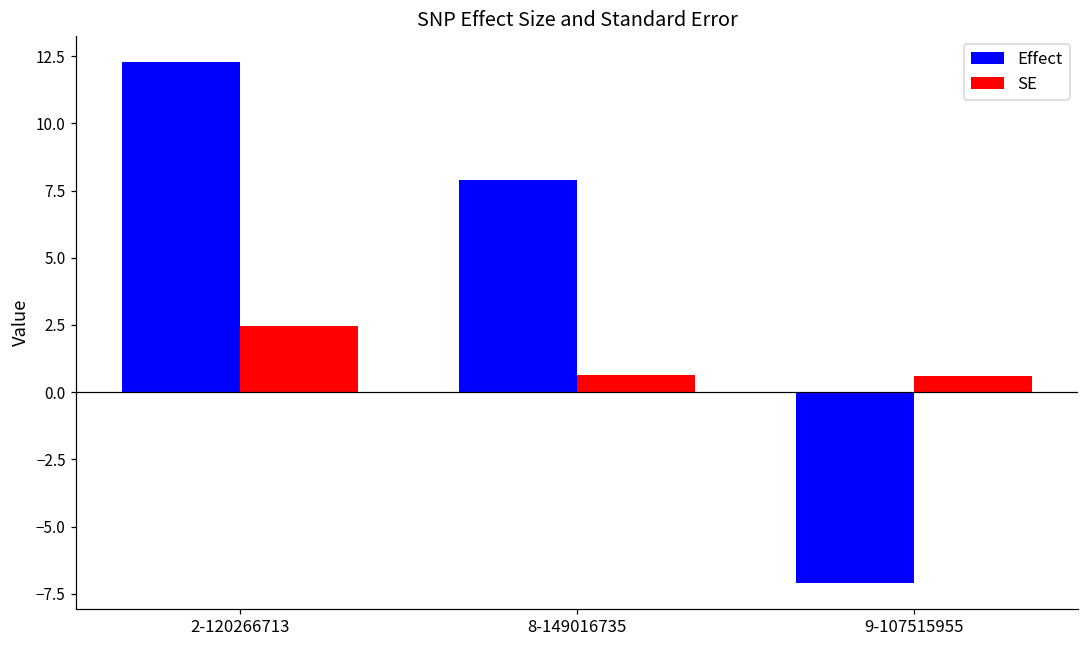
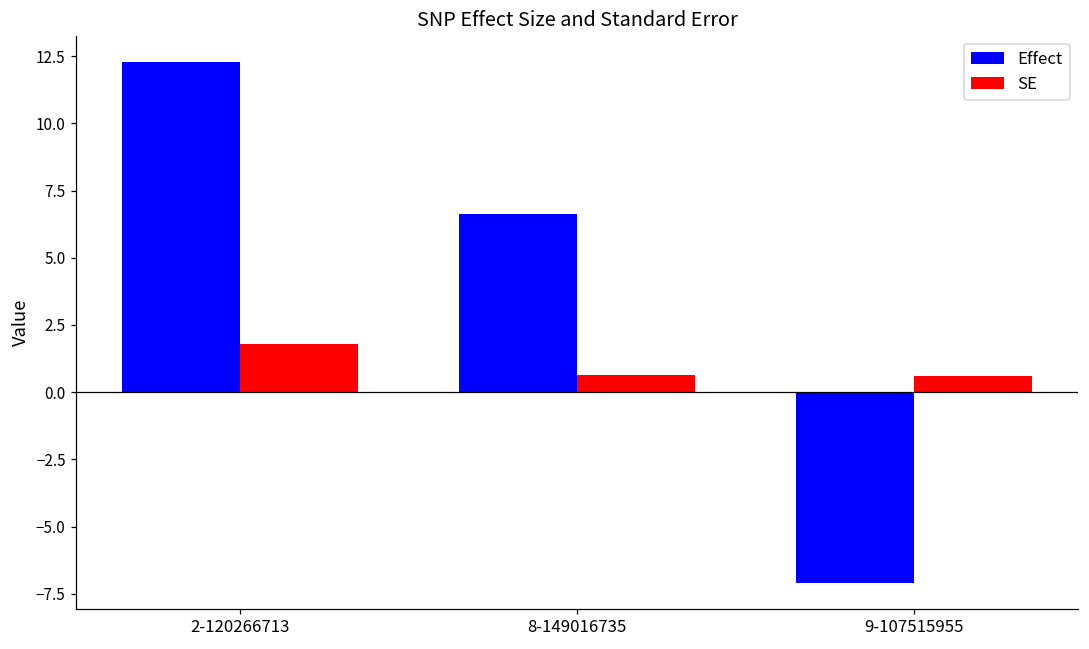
  {
    "Effect": {
      "2-120266713": 12.3,
-     "8-149016735": 7.9,
+     "8-149016735": 6.6,
      "9-107515955": -7.1
    },
    "SE": {
-     "2-120266713": 2.5,
+     "2-120266713": 1.8,
      "8-149016735": 0.6,
      "9-107515955": 0.6
    }
  }
